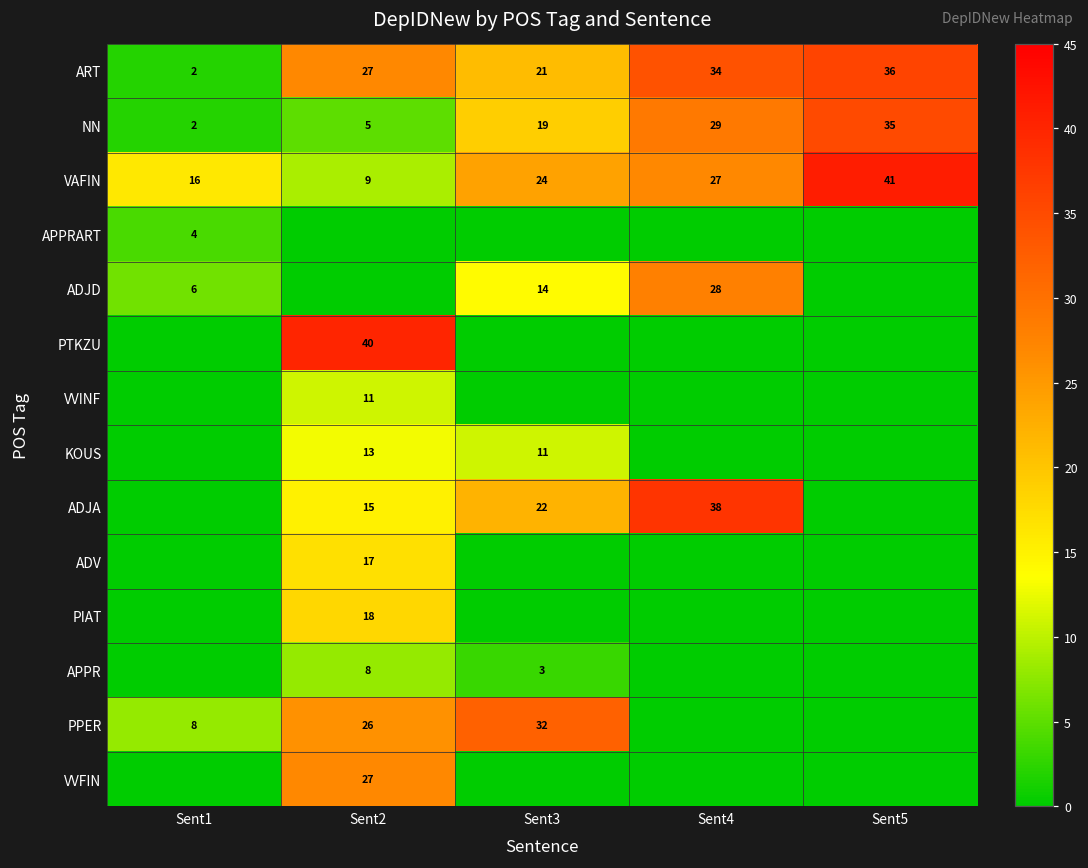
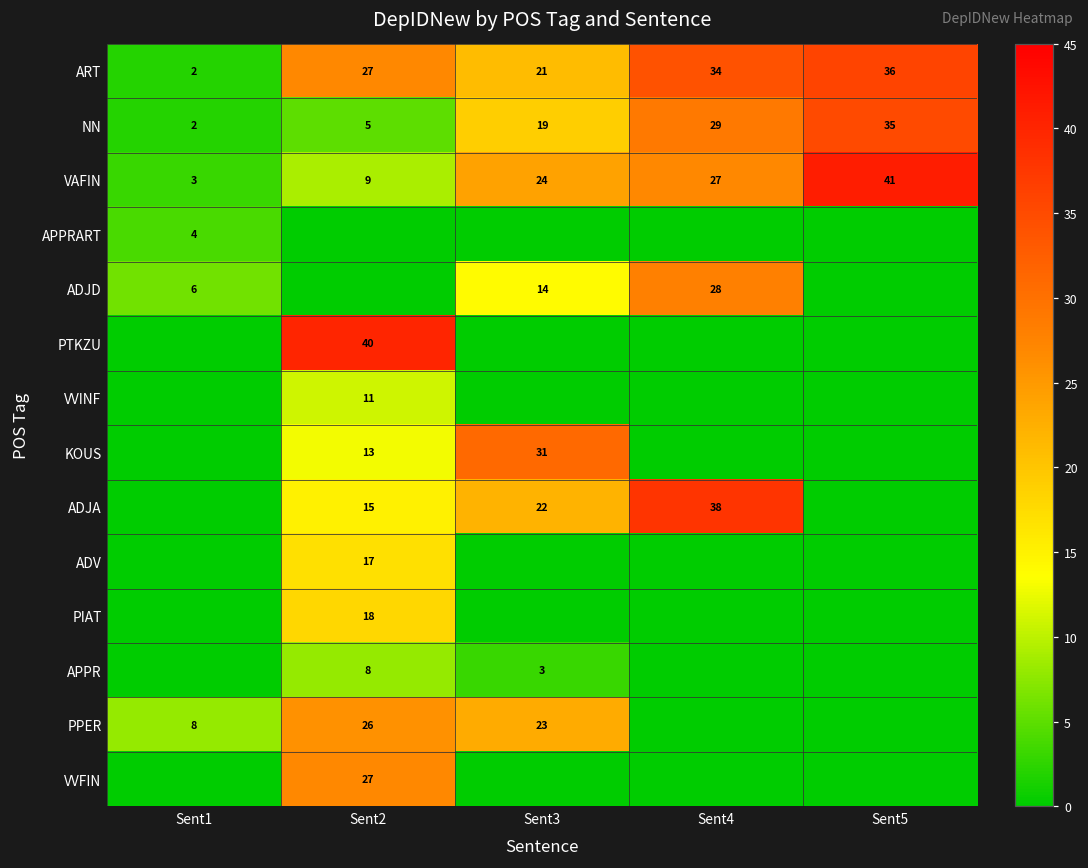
  {
    "ART": {
      "Sent1": 2,
      "Sent2": 27,
      "Sent3": 21,
      "Sent4": 34,
      "Sent5": 36
    },
    "NN": {
      "Sent1": 2,
      "Sent2": 5,
      "Sent3": 19,
      "Sent4": 29,
      "Sent5": 35
    },
    "VAFIN": {
-     "Sent1": 16,
+     "Sent1": 3,
      "Sent2": 9,
      "Sent3": 24,
      "Sent4": 27,
      "Sent5": 41
    },
    "APPRART": {
      "Sent1": 4
    },
    "ADJD": {
      "Sent1": 6,
      "Sent3": 14,
      "Sent4": 28
    },
    "PTKZU": {
      "Sent2": 40
    },
    "VVINF": {
      "Sent2": 11
    },
    "KOUS": {
      "Sent2": 13,
-     "Sent3": 11
+     "Sent3": 31
    },
    "ADJA": {
      "Sent2": 15,
      "Sent3": 22,
      "Sent4": 38
    },
    "ADV": {
      "Sent2": 17
    },
    "PIAT": {
      "Sent2": 18
    },
    "APPR": {
      "Sent2": 8,
      "Sent3": 3
    },
    "PPER": {
      "Sent1": 8,
      "Sent2": 26,
-     "Sent3": 32
+     "Sent3": 23
    },
    "VVFIN": {
      "Sent2": 27
    }
  }
